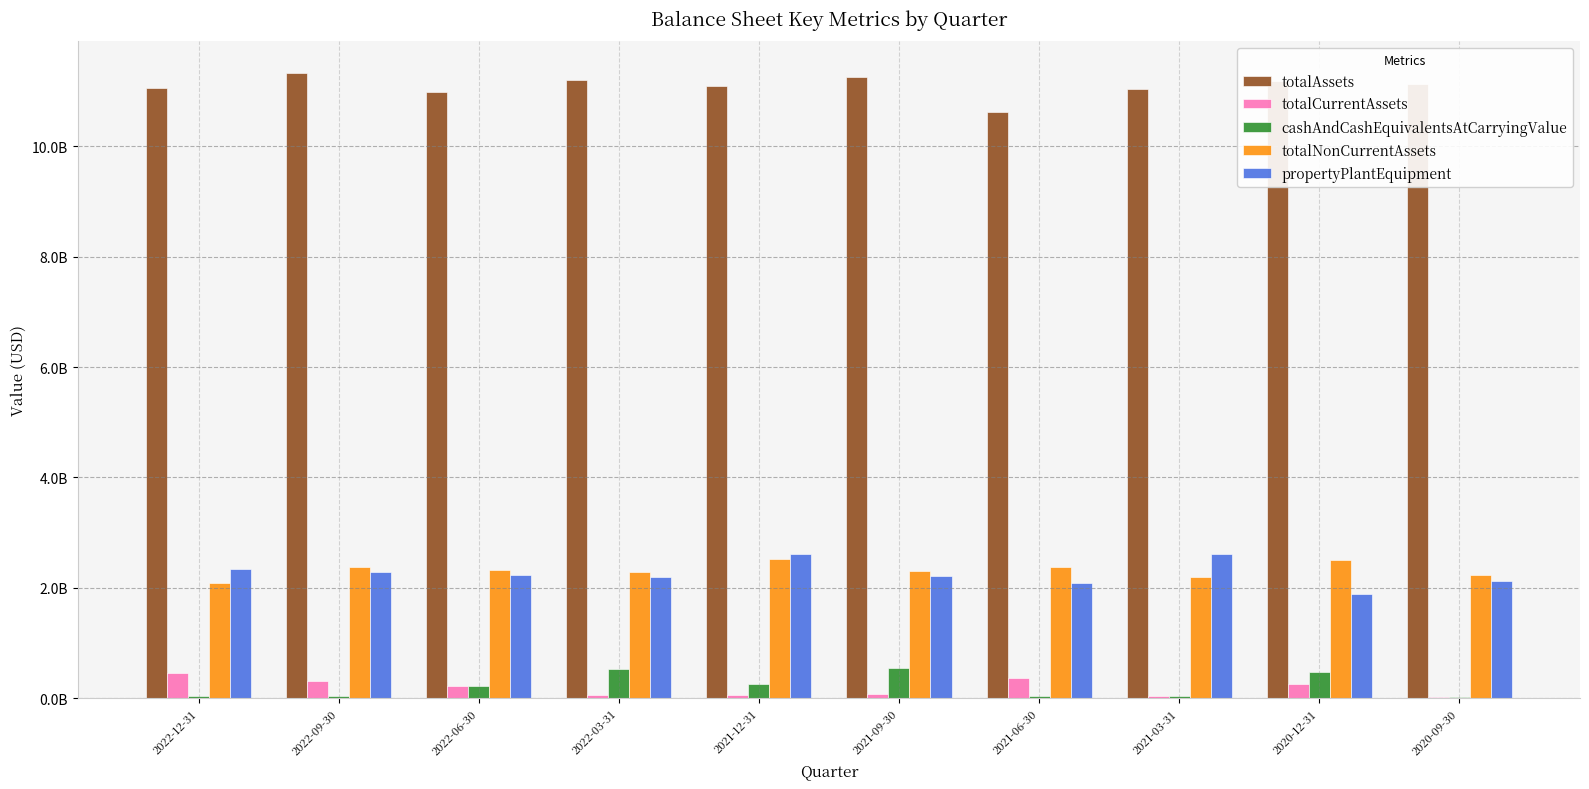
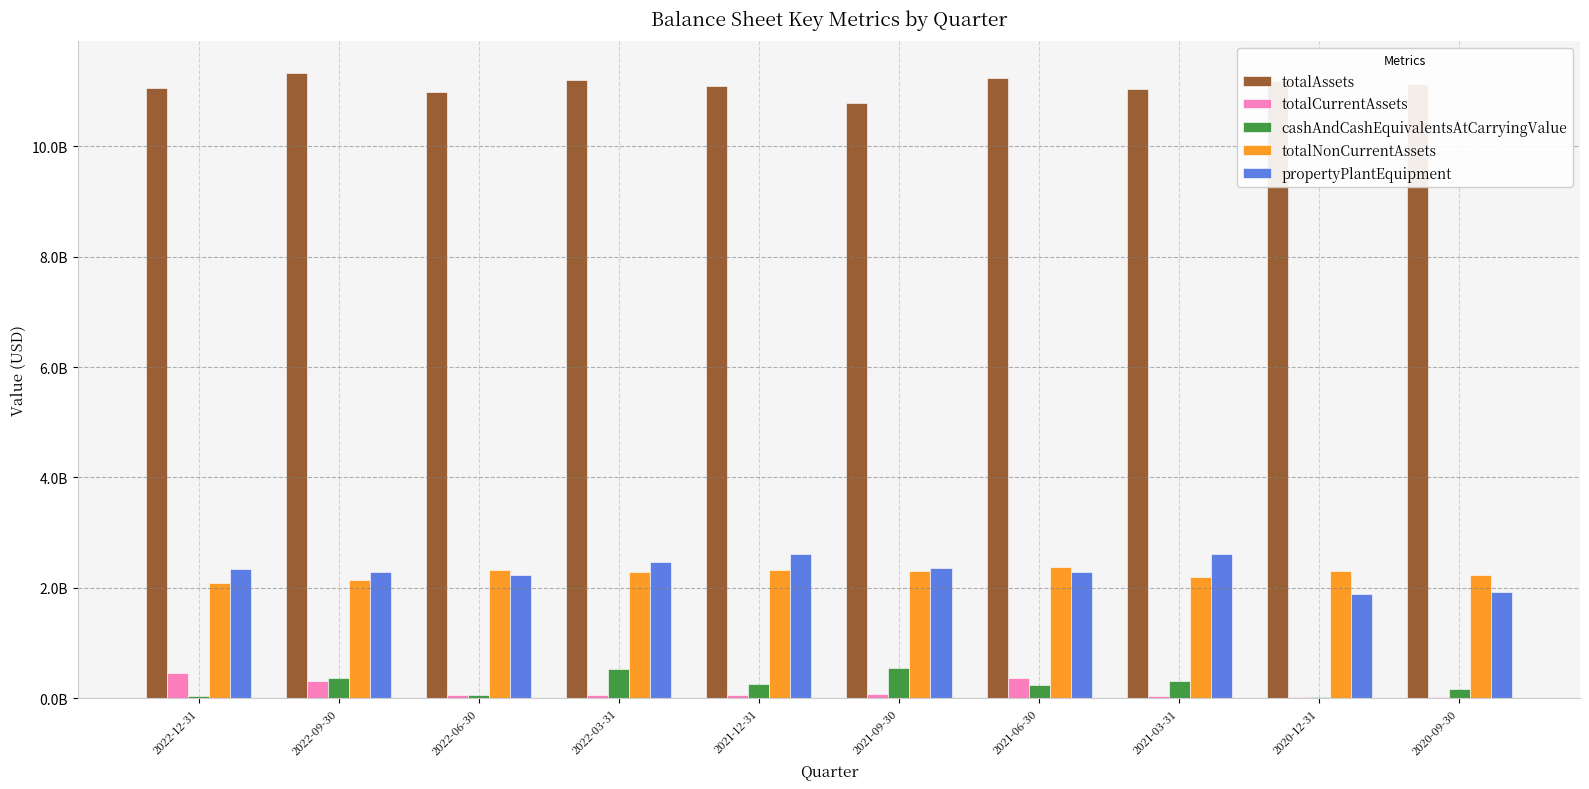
  {
    "totalAssets": {
      "2022-12-31": 11100000000,
      "2022-09-30": 11300000000,
      "2022-06-30": 11000000000,
      "2022-03-31": 11200000000,
      "2021-12-31": 11100000000,
-     "2021-09-30": 11300000000,
-     "2021-06-30": 10600000000,
+     "2021-09-30": 10800000000,
+     "2021-06-30": 11200000000,
      "2021-03-31": 11000000000
    },
    "totalCurrentAssets": {
      "2022-12-31": 500000000,
      "2022-09-30": 300000000,
-     "2022-06-30": 200000000,
+     "2022-06-30": 100000000,
      "2022-03-31": 100000000,
      "2021-12-31": 100000000,
      "2021-09-30": 100000000,
      "2021-06-30": 400000000,
-     "2020-12-31": 300000000
+     "2020-12-31": 0
    },
    "cashAndCashEquivalentsAtCarryingValue": {
-     "2022-09-30": 0,
-     "2022-06-30": 200000000,
+     "2022-09-30": 400000000,
+     "2022-06-30": 100000000,
      "2022-03-31": 500000000,
      "2021-12-31": 300000000,
      "2021-09-30": 500000000,
-     "2021-06-30": 0,
-     "2021-03-31": 0,
-     "2020-12-31": 500000000,
-     "2020-09-30": 0
+     "2021-06-30": 200000000,
+     "2021-03-31": 300000000,
+     "2020-12-31": 0,
+     "2020-09-30": 200000000
    },
    "totalNonCurrentAssets": {
      "2022-12-31": 2100000000,
-     "2022-09-30": 2400000000,
+     "2022-09-30": 2100000000,
      "2022-06-30": 2300000000,
      "2022-03-31": 2300000000,
-     "2021-12-31": 2500000000,
+     "2021-12-31": 2300000000,
      "2021-09-30": 2300000000,
      "2021-06-30": 2400000000,
      "2021-03-31": 2200000000,
-     "2020-12-31": 2500000000,
+     "2020-12-31": 2300000000,
      "2020-09-30": 2200000000
    },
    "propertyPlantEquipment": {
      "2022-12-31": 2300000000,
      "2022-09-30": 2300000000,
      "2022-06-30": 2200000000,
-     "2022-03-31": 2200000000,
+     "2022-03-31": 2500000000,
      "2021-12-31": 2600000000,
-     "2021-09-30": 2200000000,
-     "2021-06-30": 2100000000,
+     "2021-09-30": 2400000000,
+     "2021-06-30": 2300000000,
      "2021-03-31": 2600000000,
      "2020-12-31": 1900000000,
-     "2020-09-30": 2100000000
+     "2020-09-30": 1900000000
    }
  }
